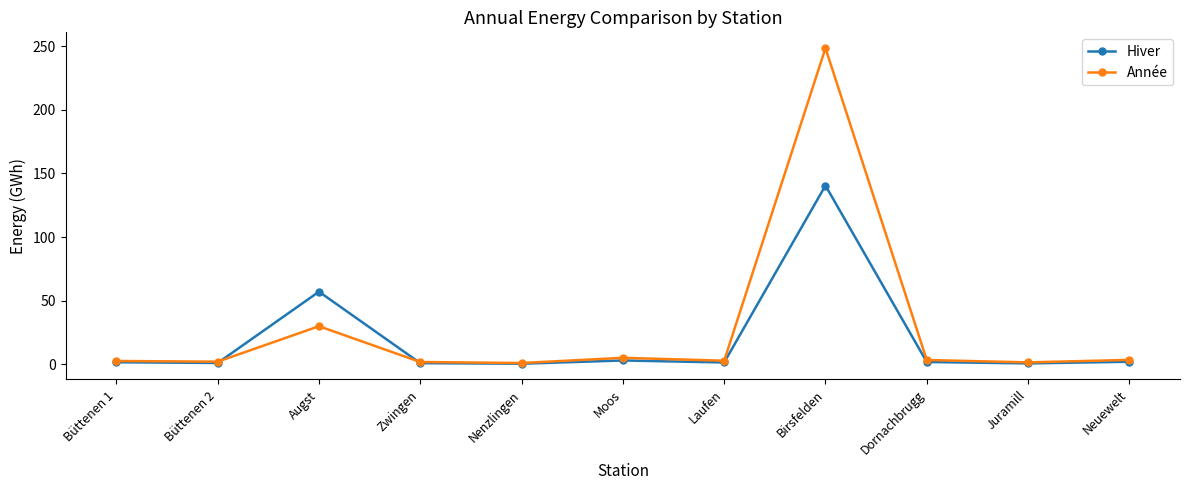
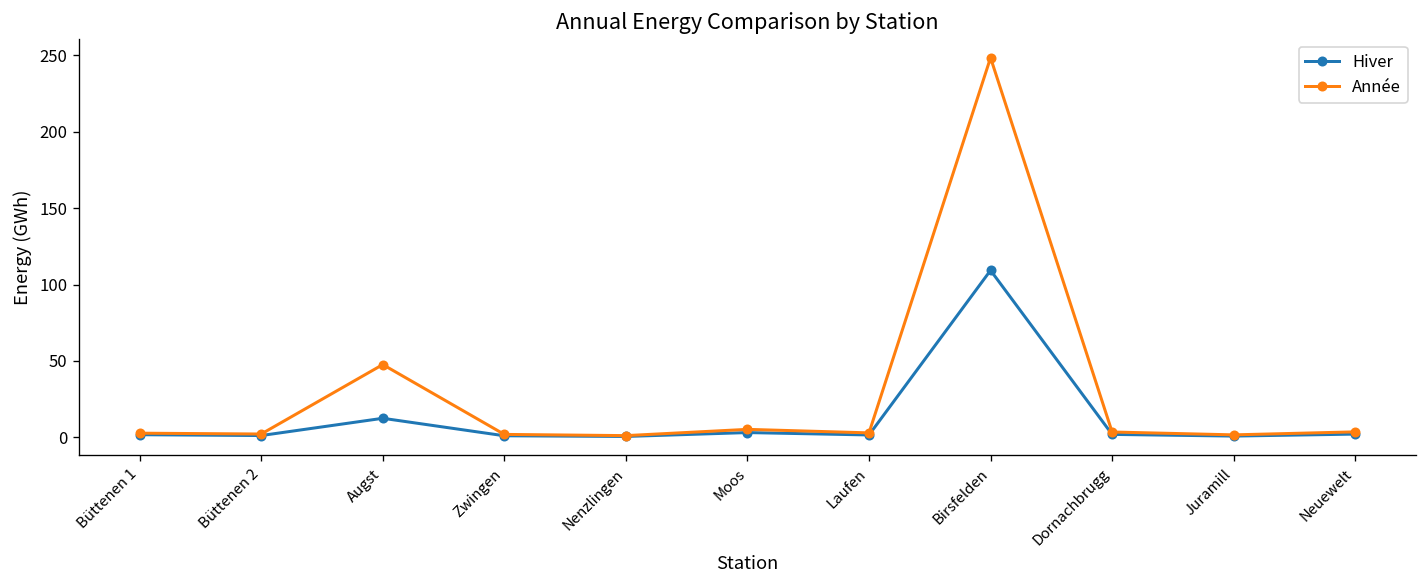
  {
    "Hiver": {
-     "Augst": 57,
+     "Augst": 12,
      "Moos": 3,
-     "Birsfelden": 140
+     "Birsfelden": 109
    },
    "Année": {
-     "Augst": 30,
+     "Augst": 48,
      "Moos": 5,
      "Birsfelden": 248
    }
  }
